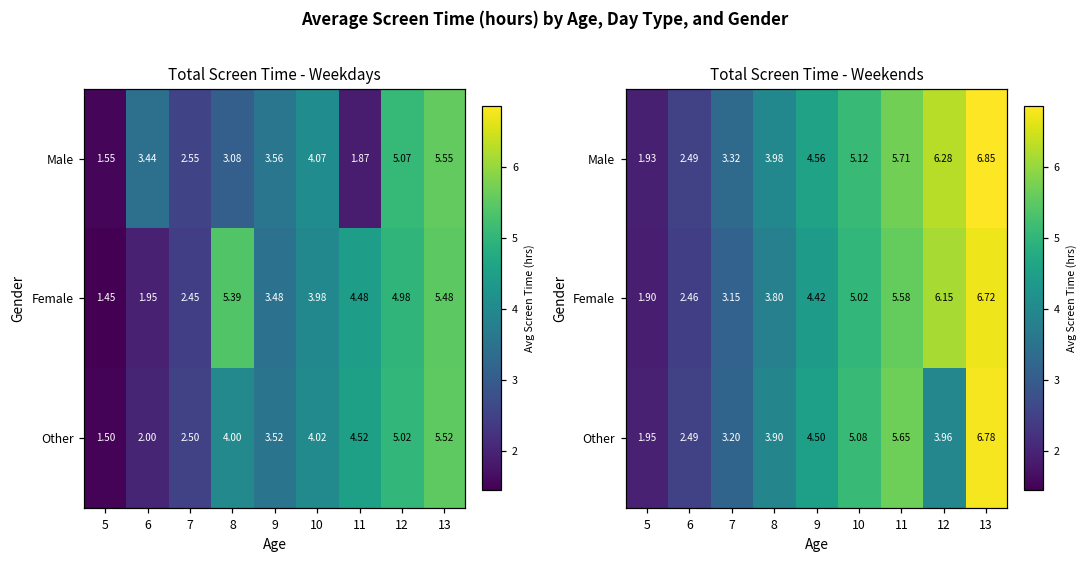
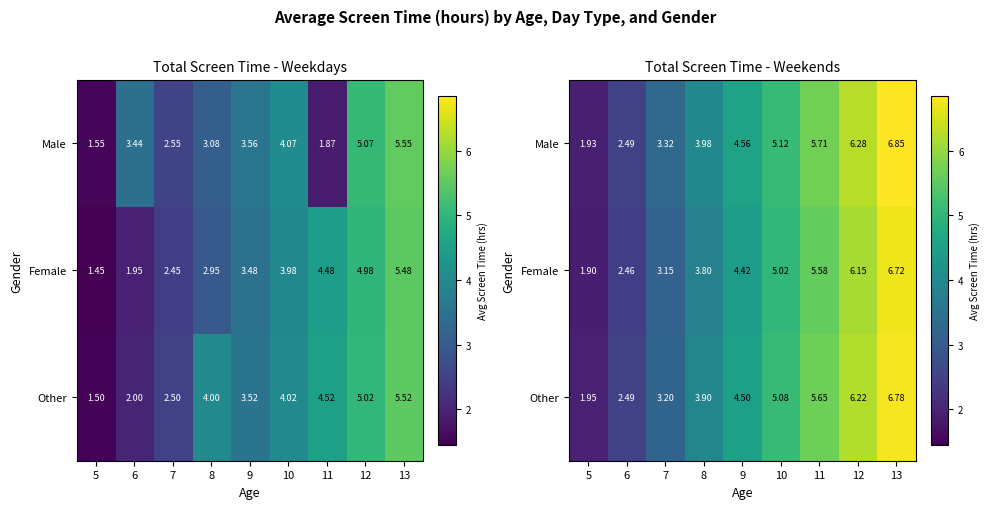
  {
    "Total Screen Time - Weekdays": {
      "Male": {
        "5": 1.55,
        "6": 3.44,
        "7": 2.55,
        "8": 3.08,
        "9": 3.56,
        "10": 4.07,
        "11": 1.87,
        "12": 5.07,
        "13": 5.55
      },
      "Female": {
        "5": 1.45,
        "6": 1.95,
        "7": 2.45,
-       "8": 5.39,
+       "8": 2.95,
        "9": 3.48,
        "10": 3.98,
        "11": 4.48,
        "12": 4.98,
        "13": 5.48
      },
      "Other": {
        "5": 1.50,
        "6": 2.00,
        "7": 2.50,
        "8": 4.00,
        "9": 3.52,
        "10": 4.02,
        "11": 4.52,
        "12": 5.02,
        "13": 5.52
      }
    },
    "Total Screen Time - Weekends": {
      "Male": {
        "5": 1.93,
        "6": 2.49,
        "7": 3.32,
        "8": 3.98,
        "9": 4.56,
        "10": 5.12,
        "11": 5.71,
        "12": 6.28,
        "13": 6.85
      },
      "Female": {
        "5": 1.90,
        "6": 2.46,
        "7": 3.15,
        "8": 3.80,
        "9": 4.42,
        "10": 5.02,
        "11": 5.58,
        "12": 6.15,
        "13": 6.72
      },
      "Other": {
        "5": 1.95,
        "6": 2.49,
        "7": 3.20,
        "8": 3.90,
        "9": 4.50,
        "10": 5.08,
        "11": 5.65,
-       "12": 3.96,
+       "12": 6.22,
        "13": 6.78
      }
    }
  }
